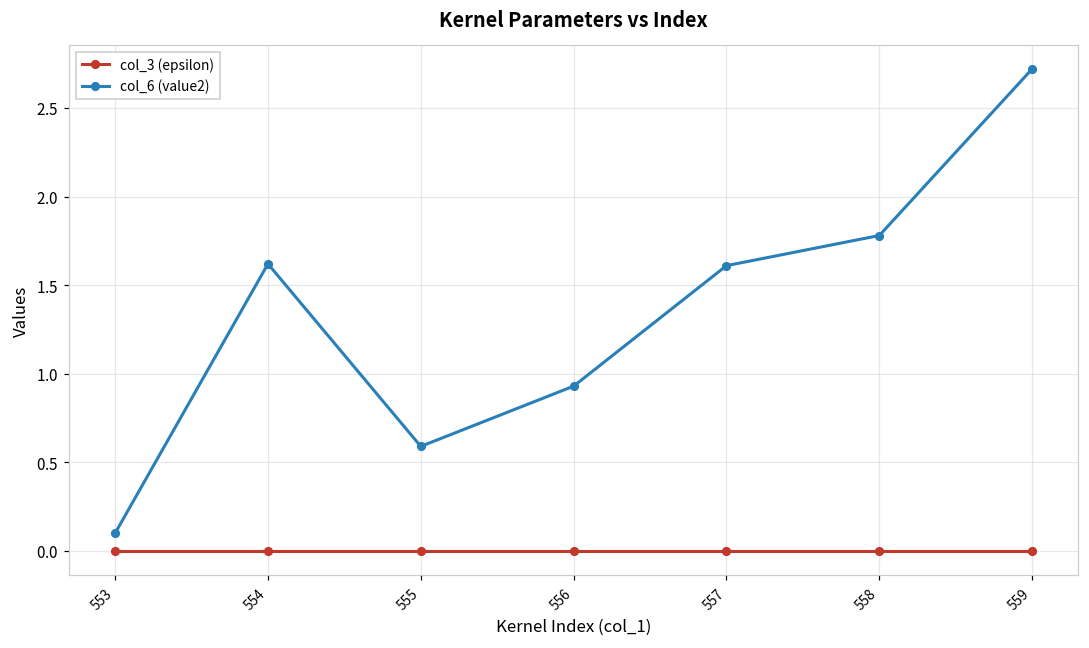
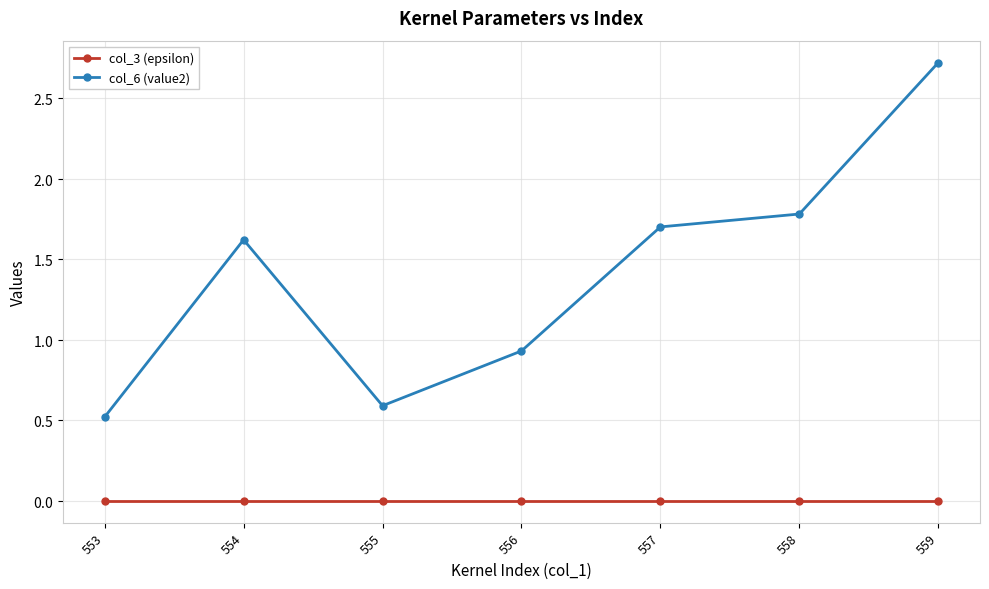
  {
    "col_3 (epsilon)": {
      "553": 0.00,
      "554": 0.00,
      "555": 0.00,
      "556": 0.00,
      "557": 0.00,
      "558": 0.00,
      "559": 0.00
    },
    "col_6 (value2)": {
-     "553": 0.10,
+     "553": 0.52,
      "554": 1.62,
      "555": 0.59,
      "556": 0.93,
-     "557": 1.61,
+     "557": 1.70,
      "558": 1.78,
      "559": 2.72
    }
  }
